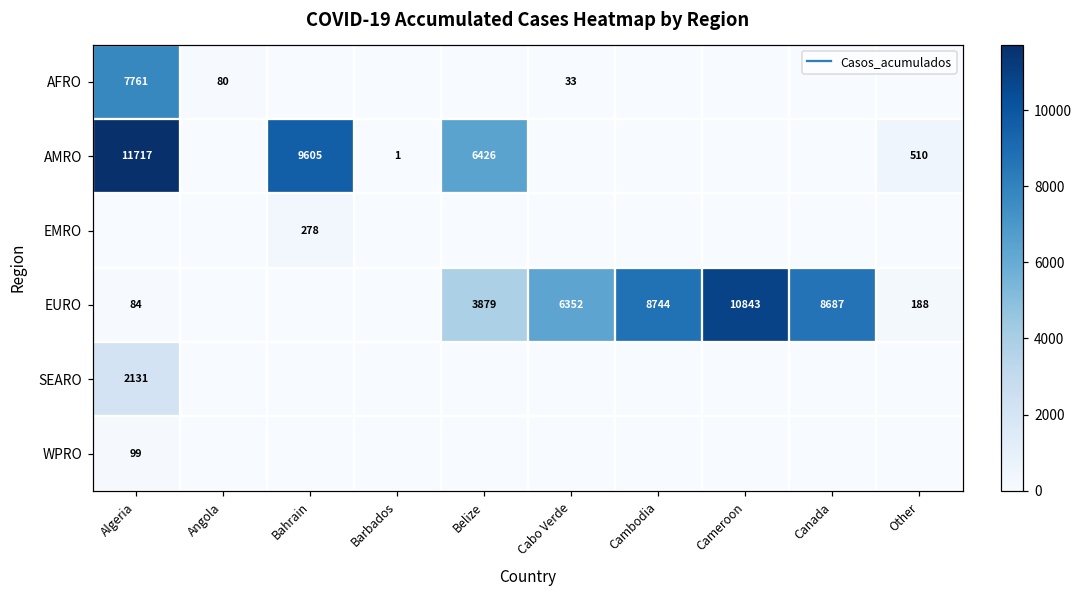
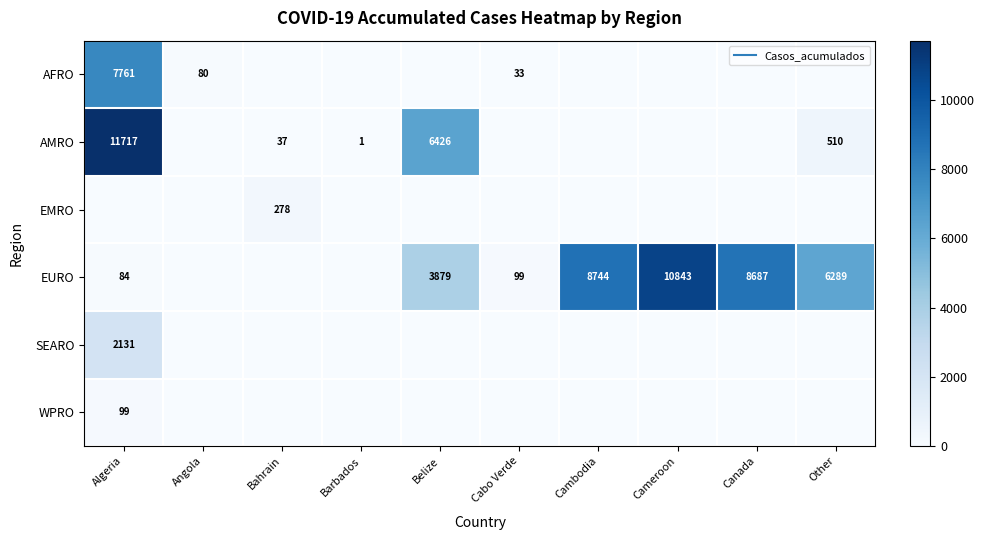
  {
    "AFRO": {
      "Algeria": 7761,
      "Angola": 80,
      "Cabo Verde": 33
    },
    "AMRO": {
      "Algeria": 11717,
-     "Bahrain": 9605,
+     "Bahrain": 37,
      "Barbados": 1,
      "Belize": 6426,
      "Other": 510
    },
    "EMRO": {
      "Bahrain": 278
    },
    "EURO": {
      "Algeria": 84,
      "Belize": 3879,
-     "Cabo Verde": 6352,
+     "Cabo Verde": 99,
      "Cambodia": 8744,
      "Cameroon": 10843,
      "Canada": 8687,
-     "Other": 188
+     "Other": 6289
    },
    "SEARO": {
      "Algeria": 2131
    },
    "WPRO": {
      "Algeria": 99
    }
  }
